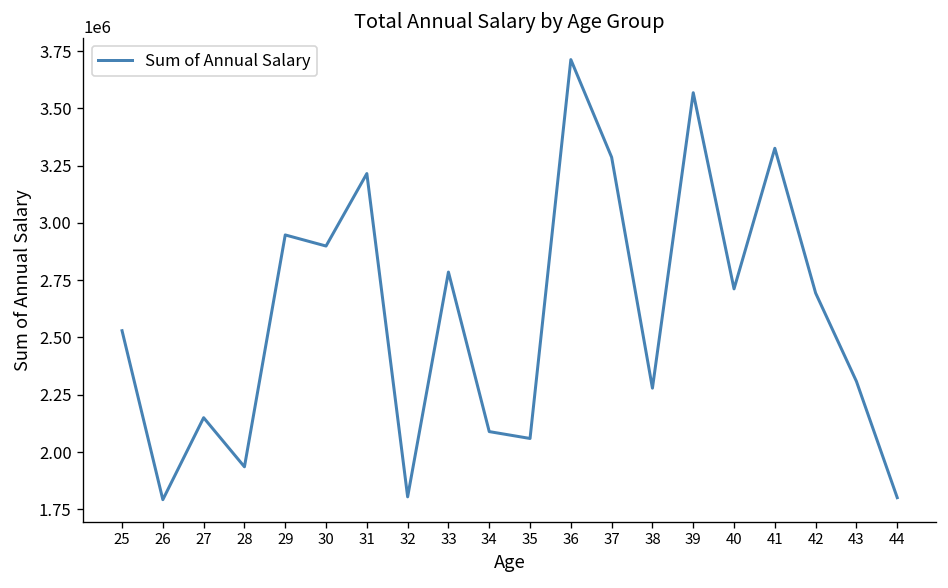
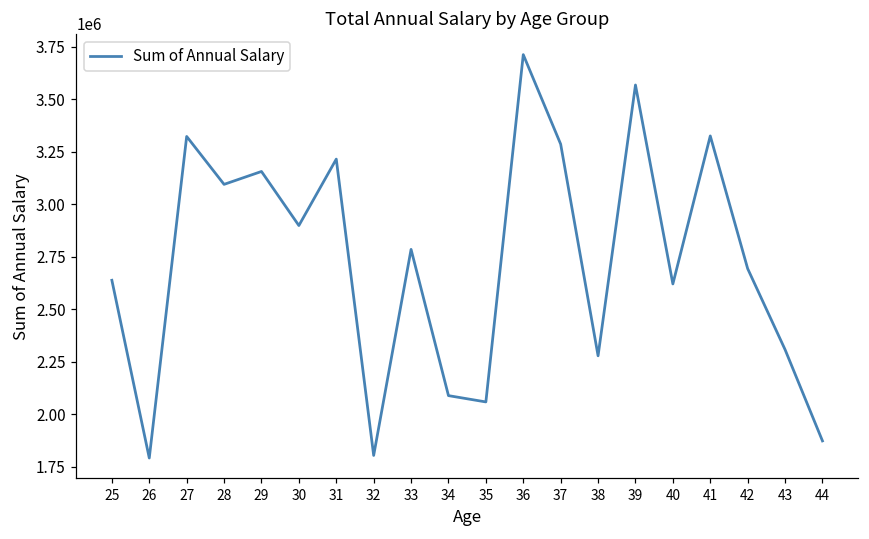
  {
-   "25": 2530000,
+   "25": 2640000,
    "26": 1790000,
-   "27": 2150000,
-   "28": 1940000,
-   "29": 2950000,
+   "27": 3320000,
+   "28": 3100000,
+   "29": 3160000,
    "30": 2900000,
    "31": 3220000,
    "32": 1800000,
    "33": 2790000,
    "34": 2090000,
    "35": 2060000,
    "36": 3710000,
    "37": 3290000,
    "38": 2280000,
    "39": 3570000,
-   "40": 2710000,
+   "40": 2620000,
    "41": 3330000,
    "42": 2690000,
    "43": 2310000,
-   "44": 1800000
+   "44": 1870000
  }
